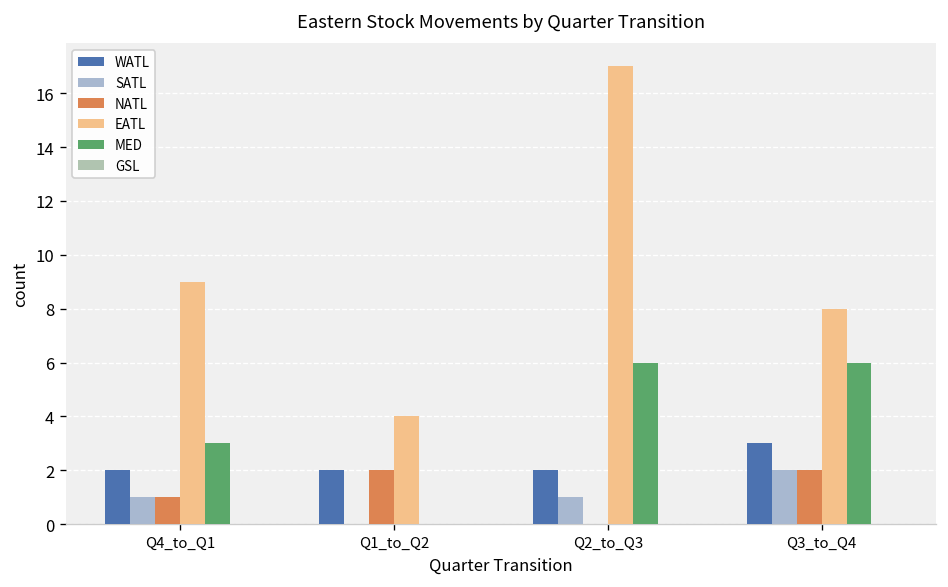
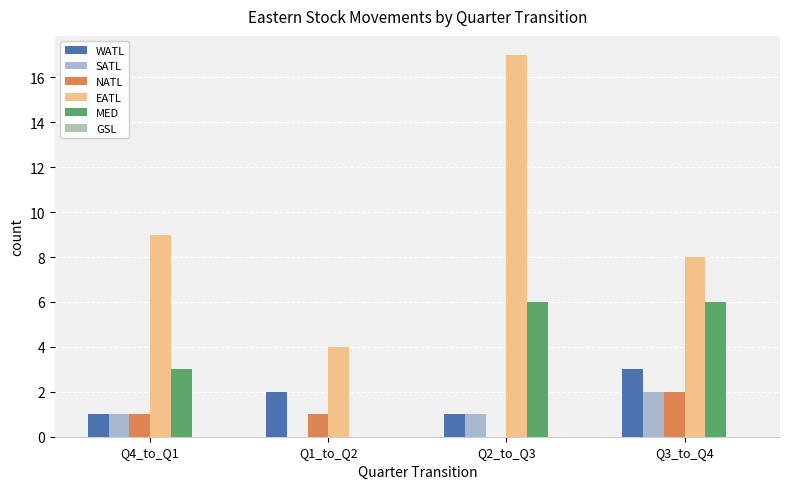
  {
    "WATL": {
-     "Q4_to_Q1": 2,
+     "Q4_to_Q1": 1,
      "Q1_to_Q2": 2,
-     "Q2_to_Q3": 2,
+     "Q2_to_Q3": 1,
      "Q3_to_Q4": 3
    },
    "NATL": {
      "Q4_to_Q1": 1,
-     "Q1_to_Q2": 2,
+     "Q1_to_Q2": 1,
      "Q2_to_Q3": 0,
      "Q3_to_Q4": 2
    },
    "EATL": {
      "Q4_to_Q1": 9,
      "Q1_to_Q2": 4,
      "Q2_to_Q3": 17,
      "Q3_to_Q4": 8
    },
    "MED": {
      "Q4_to_Q1": 3,
      "Q1_to_Q2": 0,
      "Q2_to_Q3": 6,
      "Q3_to_Q4": 6
    }
  }
